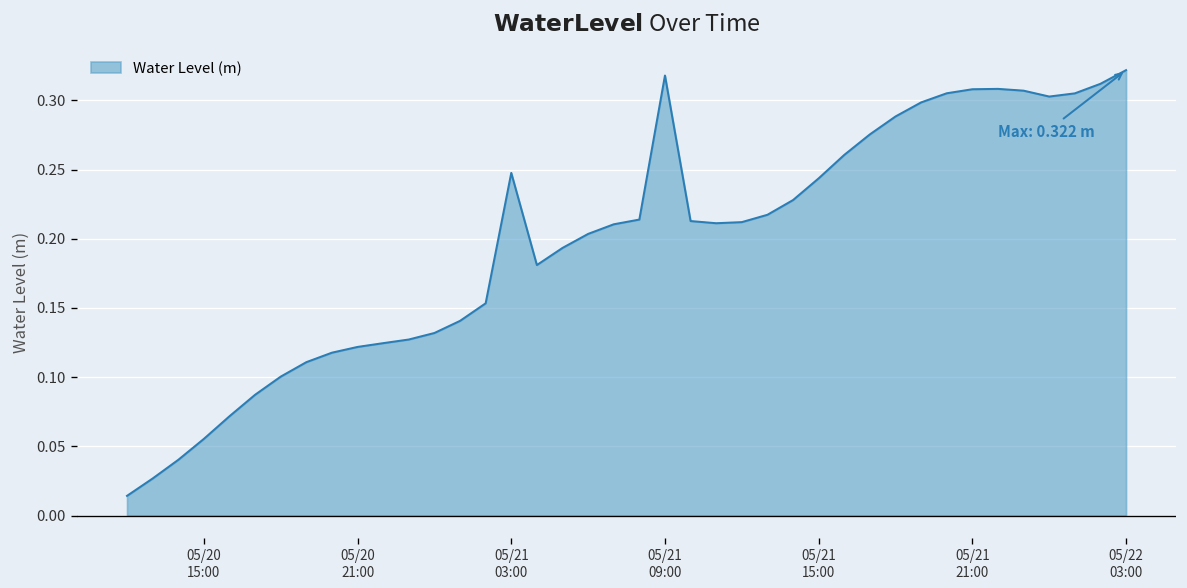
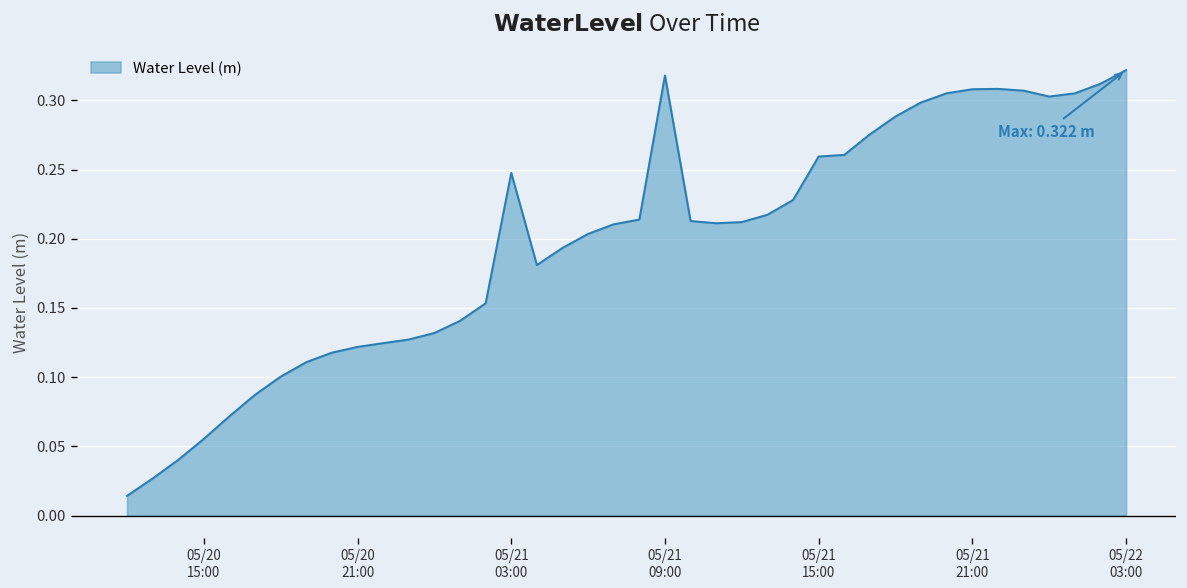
  {
    "05/20 15:00": 0.055,
    "05/20 21:00": 0.122,
    "05/21 03:00": 0.248,
    "05/21 09:00": 0.318,
-   "05/21 15:00": 0.244,
+   "05/21 15:00": 0.259,
    "05/21 21:00": 0.308,
    "05/22 03:00": 0.322
  }
